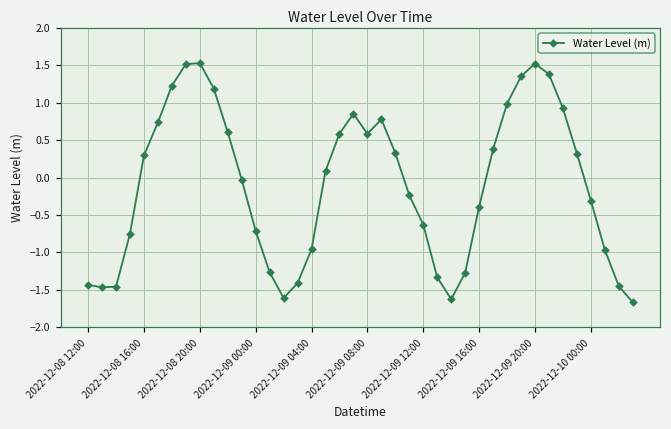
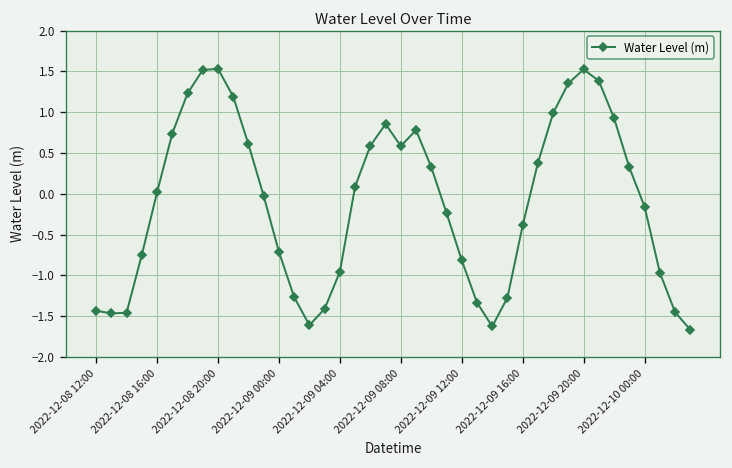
  {
    "2022-12-08 12:00": -1.4,
-   "2022-12-08 16:00": 0.3,
+   "2022-12-08 16:00": 0.0,
    "2022-12-08 20:00": 1.5,
    "2022-12-09 00:00": -0.7,
    "2022-12-09 04:00": -1.0,
    "2022-12-09 08:00": 0.6,
-   "2022-12-09 12:00": -0.6,
+   "2022-12-09 12:00": -0.8,
    "2022-12-09 16:00": -0.4,
    "2022-12-09 20:00": 1.5,
-   "2022-12-10 00:00": -0.3
+   "2022-12-10 00:00": -0.2
  }
